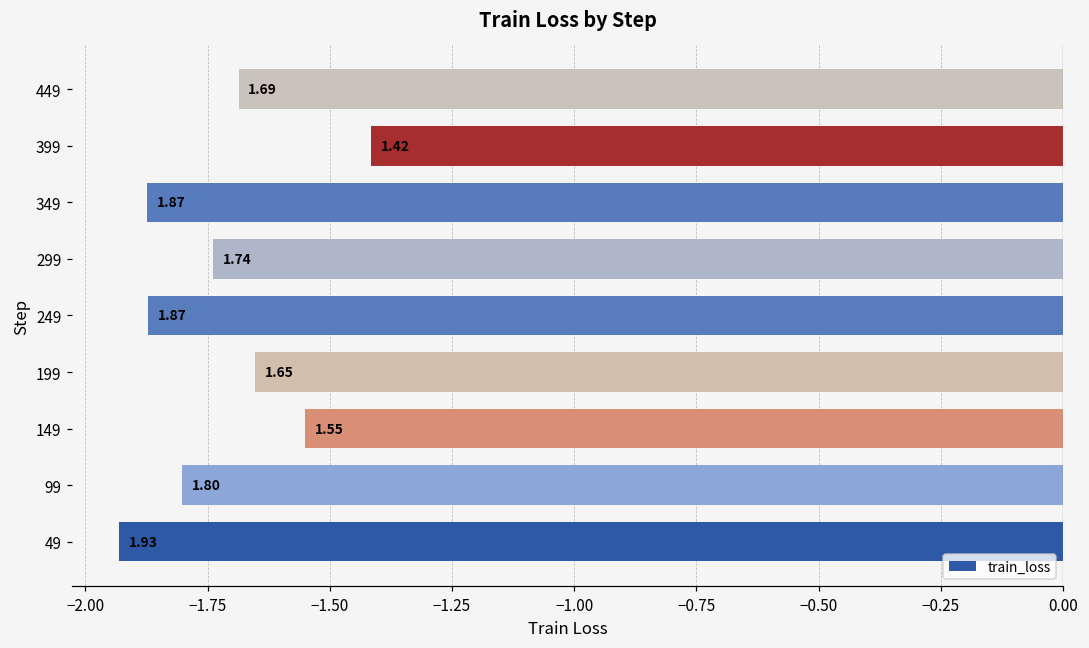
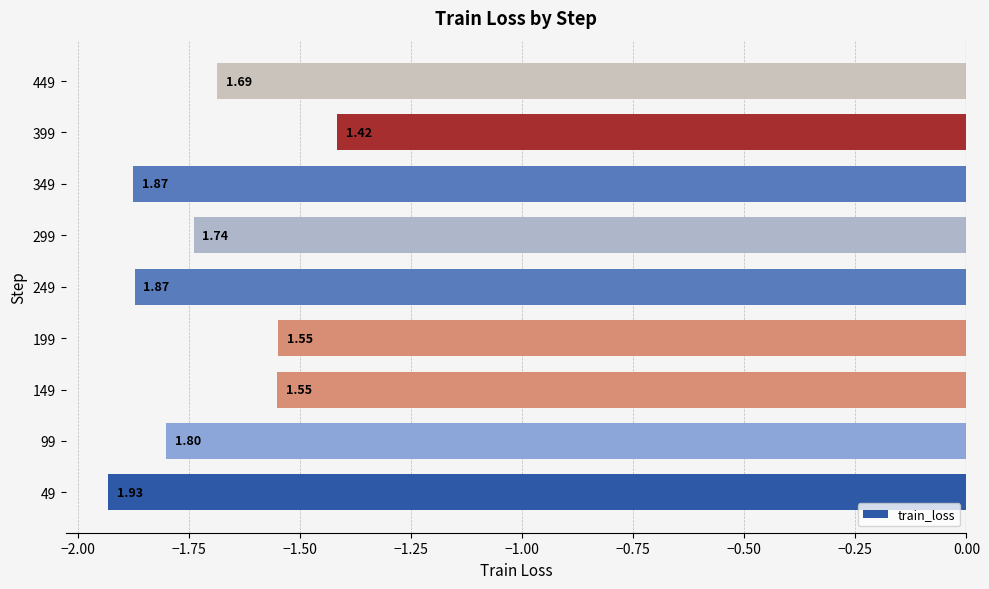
  {
-   "199": 1.65
+   "199": 1.55
  }
